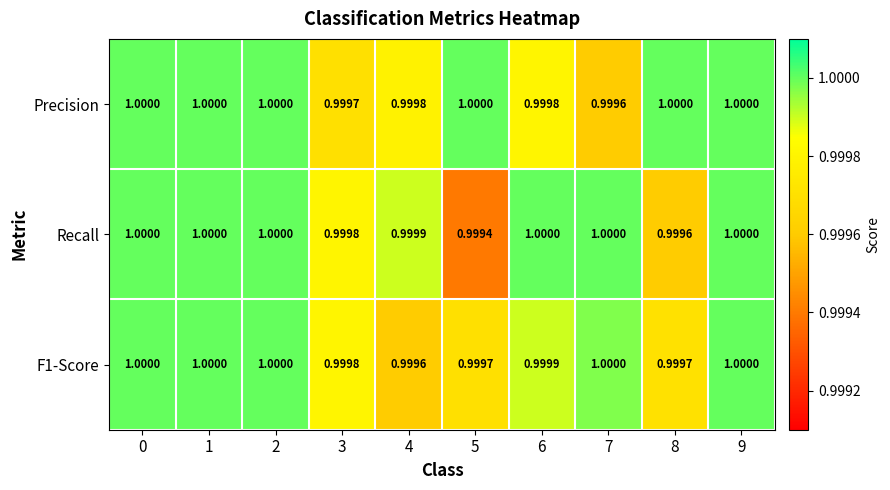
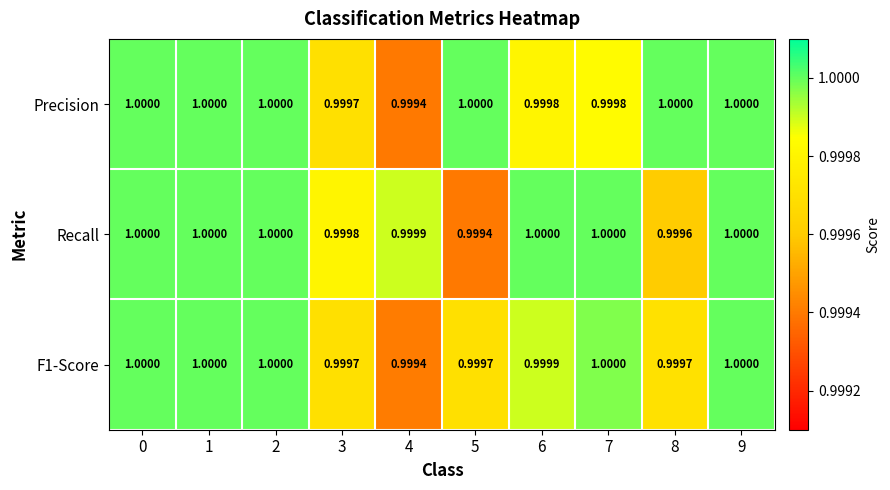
  {
    "Precision": {
      "0": 1.0000,
      "1": 1.0000,
      "2": 1.0000,
      "3": 0.9997,
-     "4": 0.9998,
+     "4": 0.9994,
      "5": 1.0000,
      "6": 0.9998,
-     "7": 0.9996,
+     "7": 0.9998,
      "8": 1.0000,
      "9": 1.0000
    },
    "Recall": {
      "0": 1.0000,
      "1": 1.0000,
      "2": 1.0000,
      "3": 0.9998,
      "4": 0.9999,
      "5": 0.9994,
      "6": 1.0000,
      "7": 1.0000,
      "8": 0.9996,
      "9": 1.0000
    },
    "F1-Score": {
      "0": 1.0000,
      "1": 1.0000,
      "2": 1.0000,
-     "3": 0.9998,
-     "4": 0.9996,
+     "3": 0.9997,
+     "4": 0.9994,
      "5": 0.9997,
      "6": 0.9999,
      "7": 1.0000,
      "8": 0.9997,
      "9": 1.0000
    }
  }
